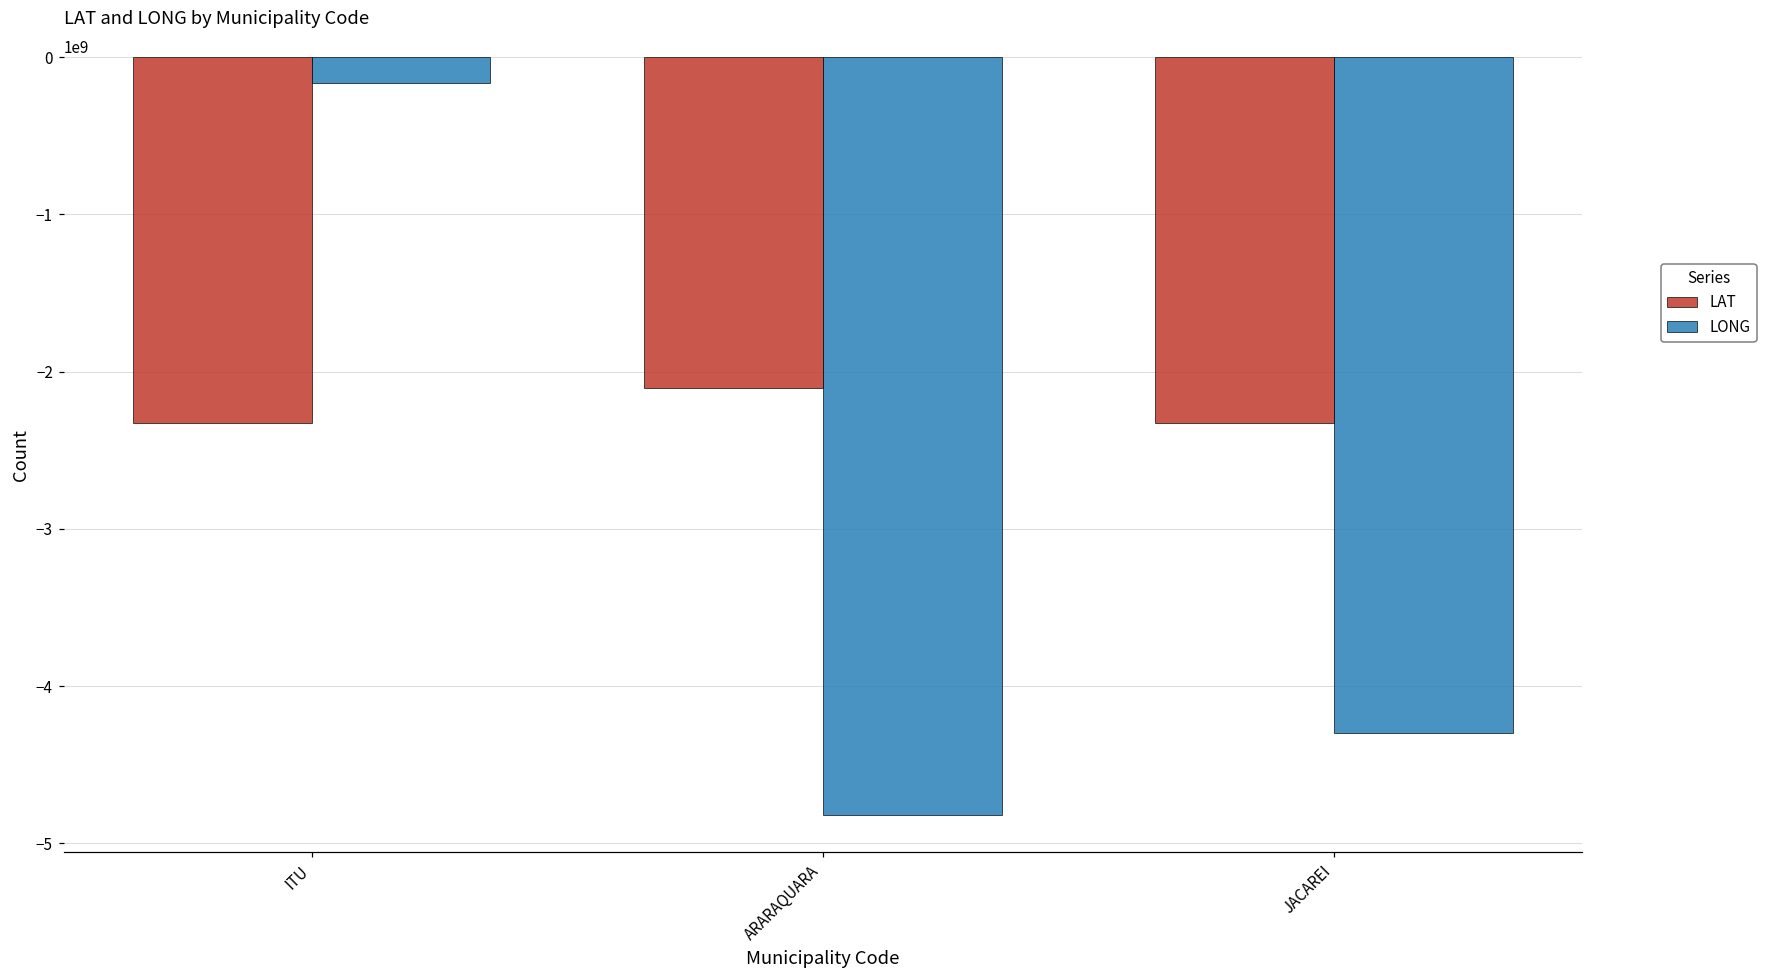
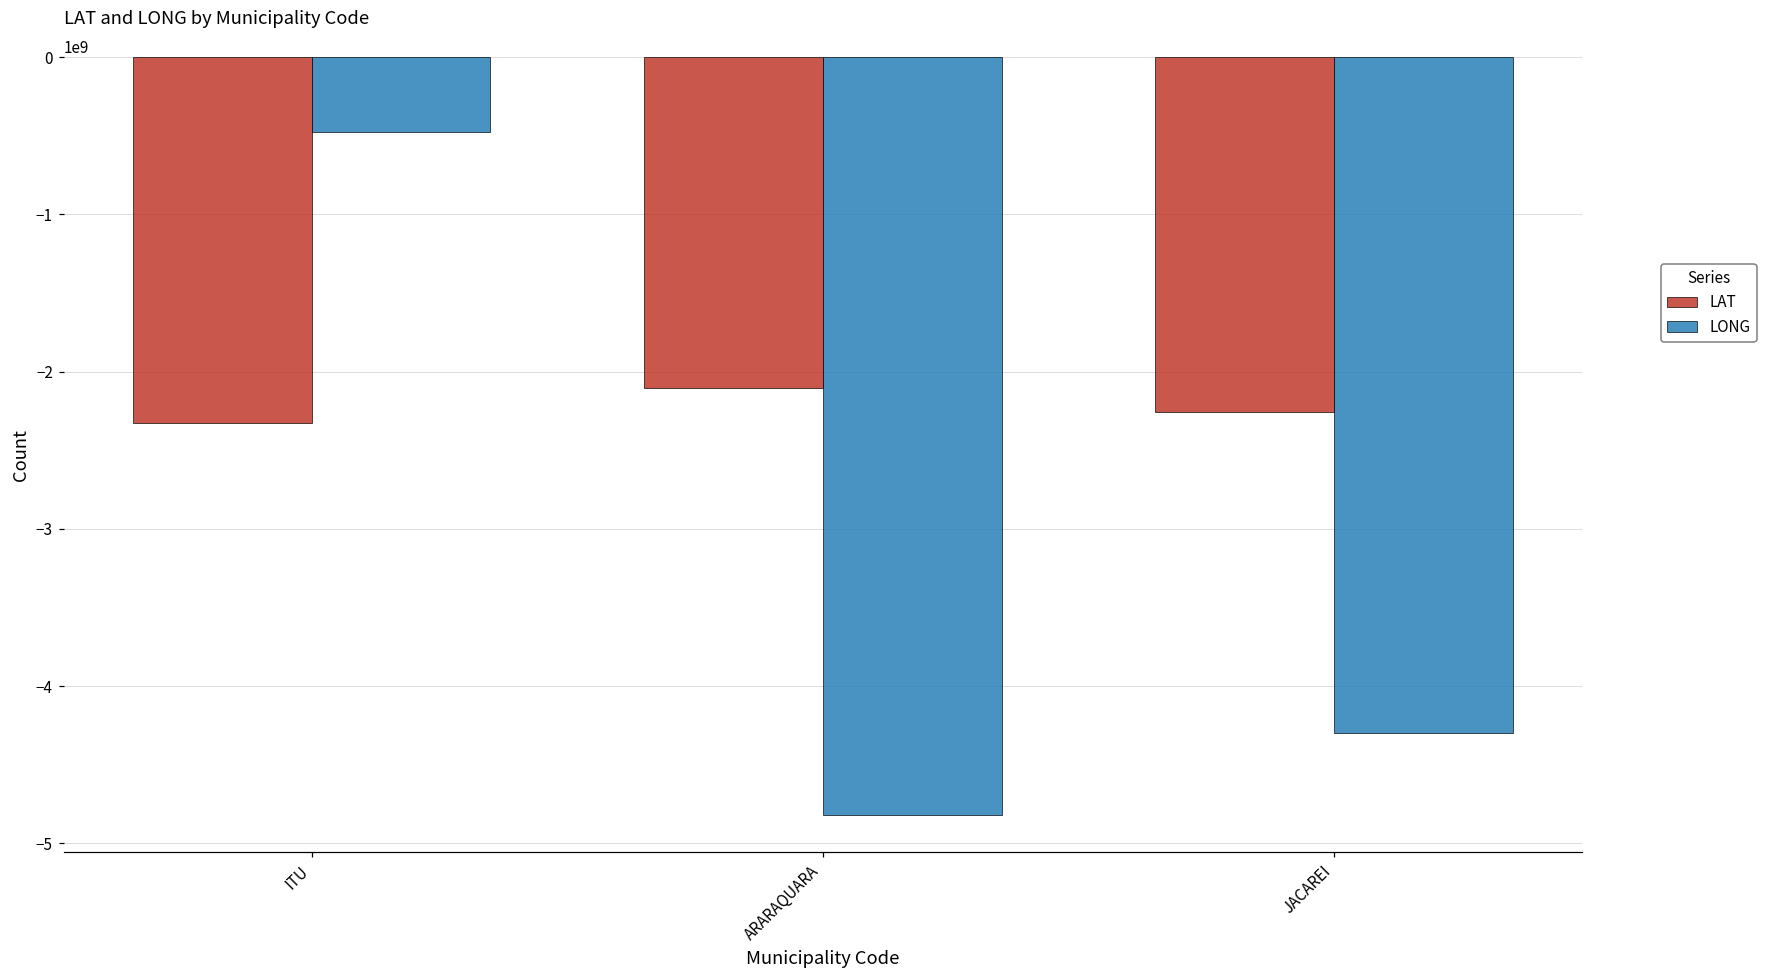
  {
    "LAT": {
      "ITU": -2330000000,
      "ARARAQUARA": -2100000000,
-     "JACAREI": -2330000000
+     "JACAREI": -2260000000
    },
    "LONG": {
-     "ITU": -160000000,
+     "ITU": -470000000,
      "ARARAQUARA": -4820000000,
      "JACAREI": -4300000000
    }
  }
